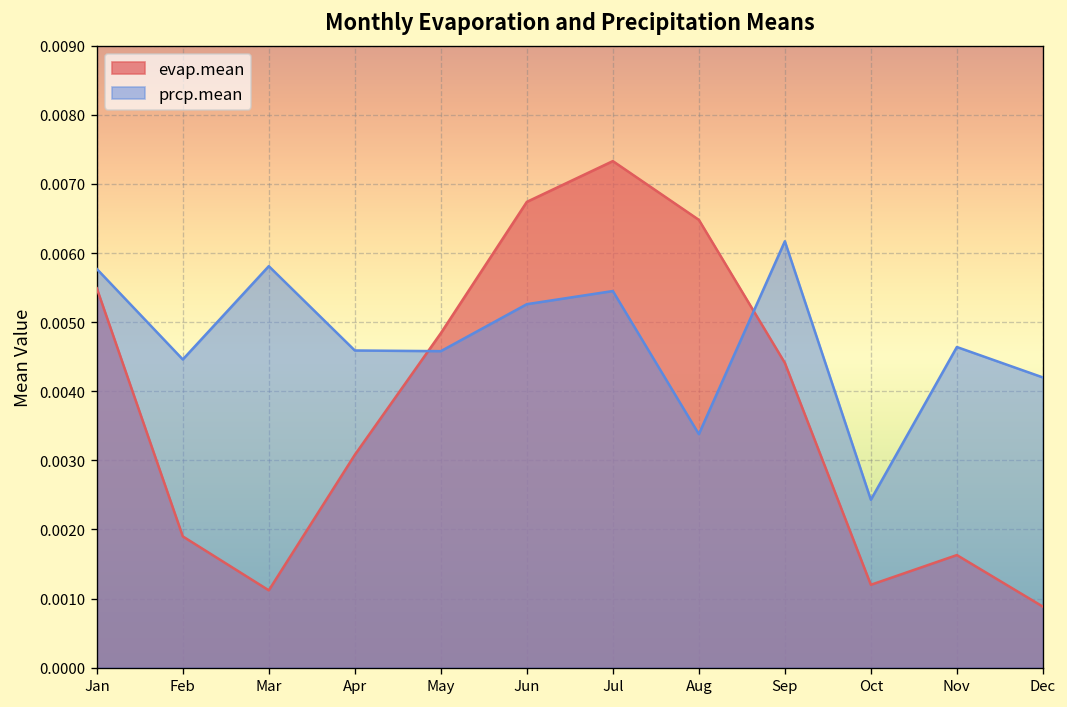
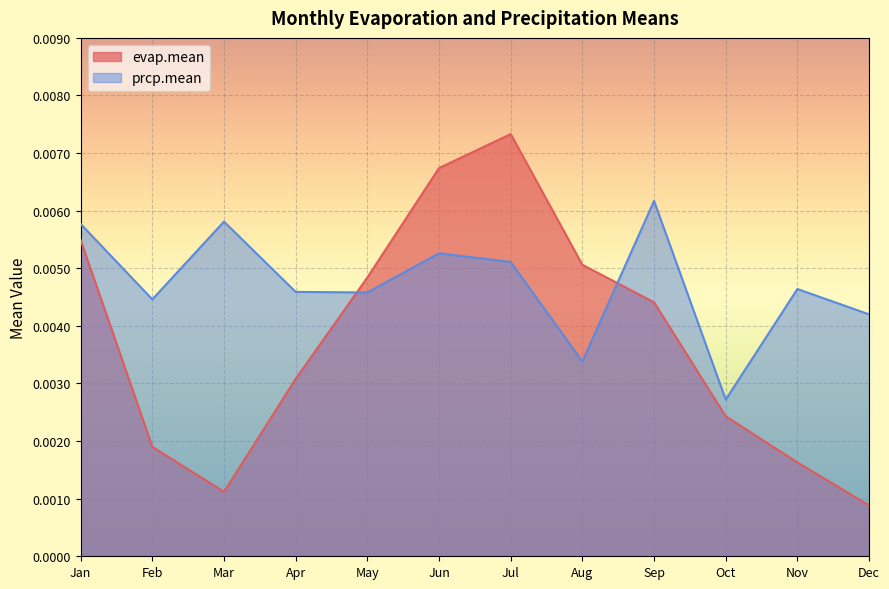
  {
    "evap.mean": {
      "Jan": 0.0055,
      "Feb": 0.0019,
      "Mar": 0.0011,
      "Apr": 0.0031,
      "May": 0.0048,
      "Jun": 0.0067,
      "Jul": 0.0073,
-     "Aug": 0.0065,
+     "Aug": 0.0051,
      "Sep": 0.0044,
-     "Oct": 0.0012,
+     "Oct": 0.0024,
      "Nov": 0.0016,
      "Dec": 0.0009
    },
    "prcp.mean": {
      "Jan": 0.0058,
      "Feb": 0.0045,
      "Mar": 0.0058,
      "Apr": 0.0046,
      "May": 0.0046,
      "Jun": 0.0053,
-     "Jul": 0.0055,
+     "Jul": 0.0051,
      "Aug": 0.0034,
      "Sep": 0.0062,
-     "Oct": 0.0024,
+     "Oct": 0.0027,
      "Nov": 0.0046,
      "Dec": 0.0042
    }
  }
